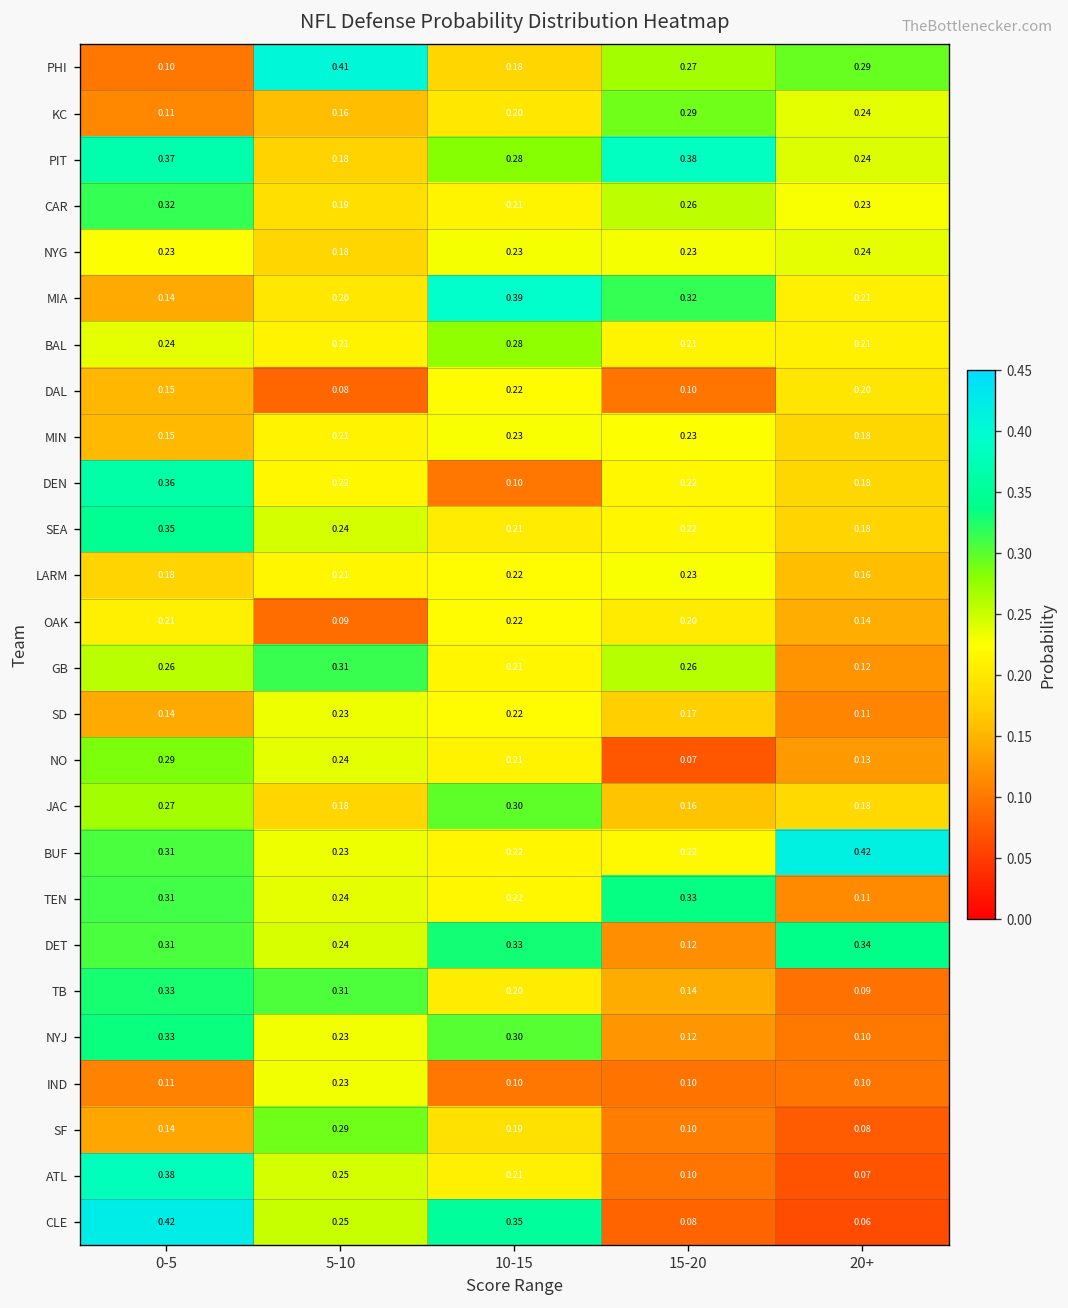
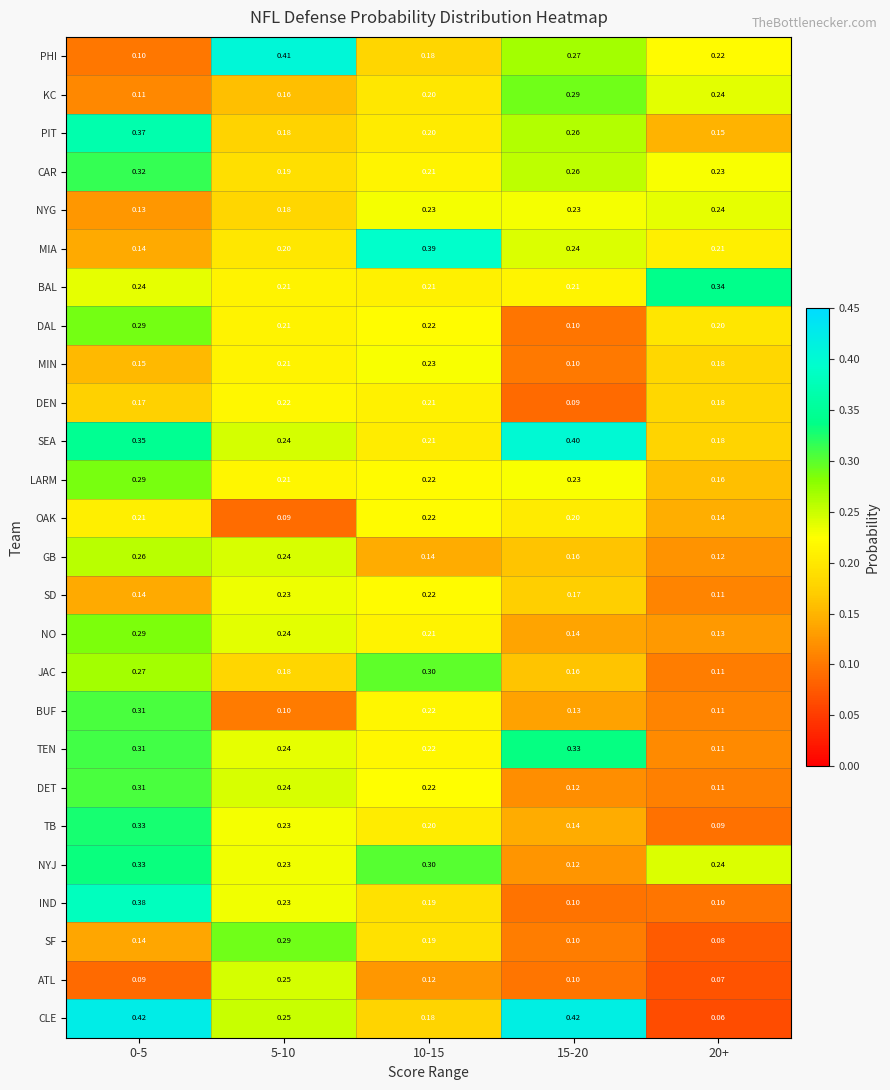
  {
    "PHI": {
      "0-5": 0.10,
      "5-10": 0.41,
      "10-15": 0.18,
      "15-20": 0.27,
-     "20+": 0.29
+     "20+": 0.22
    },
    "KC": {
      "0-5": 0.11,
      "5-10": 0.16,
      "10-15": 0.20,
      "15-20": 0.29,
      "20+": 0.24
    },
    "PIT": {
      "0-5": 0.37,
      "5-10": 0.18,
-     "10-15": 0.28,
-     "15-20": 0.38,
-     "20+": 0.24
+     "10-15": 0.20,
+     "15-20": 0.26,
+     "20+": 0.15
    },
    "CAR": {
      "0-5": 0.32,
      "5-10": 0.19,
      "10-15": 0.21,
      "15-20": 0.26,
      "20+": 0.23
    },
    "NYG": {
-     "0-5": 0.23,
+     "0-5": 0.13,
      "5-10": 0.18,
      "10-15": 0.23,
      "15-20": 0.23,
      "20+": 0.24
    },
    "MIA": {
      "0-5": 0.14,
      "5-10": 0.20,
      "10-15": 0.39,
-     "15-20": 0.32,
+     "15-20": 0.24,
      "20+": 0.21
    },
    "BAL": {
      "0-5": 0.24,
      "5-10": 0.21,
-     "10-15": 0.28,
+     "10-15": 0.21,
      "15-20": 0.21,
-     "20+": 0.21
+     "20+": 0.34
    },
    "DAL": {
-     "0-5": 0.15,
-     "5-10": 0.08,
+     "0-5": 0.29,
+     "5-10": 0.21,
      "10-15": 0.22,
      "15-20": 0.10,
      "20+": 0.20
    },
    "MIN": {
      "0-5": 0.15,
      "5-10": 0.21,
      "10-15": 0.23,
-     "15-20": 0.23,
+     "15-20": 0.10,
      "20+": 0.18
    },
    "DEN": {
-     "0-5": 0.36,
+     "0-5": 0.17,
      "5-10": 0.22,
-     "10-15": 0.10,
-     "15-20": 0.22,
+     "10-15": 0.21,
+     "15-20": 0.09,
      "20+": 0.18
    },
    "SEA": {
      "0-5": 0.35,
      "5-10": 0.24,
      "10-15": 0.21,
-     "15-20": 0.22,
+     "15-20": 0.40,
      "20+": 0.18
    },
    "LARM": {
-     "0-5": 0.18,
+     "0-5": 0.29,
      "5-10": 0.21,
      "10-15": 0.22,
      "15-20": 0.23,
      "20+": 0.16
    },
    "OAK": {
      "0-5": 0.21,
      "5-10": 0.09,
      "10-15": 0.22,
      "15-20": 0.20,
      "20+": 0.14
    },
    "GB": {
      "0-5": 0.26,
-     "5-10": 0.31,
-     "10-15": 0.21,
-     "15-20": 0.26,
+     "5-10": 0.24,
+     "10-15": 0.14,
+     "15-20": 0.16,
      "20+": 0.12
    },
    "SD": {
      "0-5": 0.14,
      "5-10": 0.23,
      "10-15": 0.22,
      "15-20": 0.17,
      "20+": 0.11
    },
    "NO": {
      "0-5": 0.29,
      "5-10": 0.24,
      "10-15": 0.21,
-     "15-20": 0.07,
+     "15-20": 0.14,
      "20+": 0.13
    },
    "JAC": {
      "0-5": 0.27,
      "5-10": 0.18,
      "10-15": 0.30,
      "15-20": 0.16,
-     "20+": 0.18
+     "20+": 0.11
    },
    "BUF": {
      "0-5": 0.31,
-     "5-10": 0.23,
+     "5-10": 0.10,
      "10-15": 0.22,
-     "15-20": 0.22,
-     "20+": 0.42
+     "15-20": 0.13,
+     "20+": 0.11
    },
    "TEN": {
      "0-5": 0.31,
      "5-10": 0.24,
      "10-15": 0.22,
      "15-20": 0.33,
      "20+": 0.11
    },
    "DET": {
      "0-5": 0.31,
      "5-10": 0.24,
-     "10-15": 0.33,
+     "10-15": 0.22,
      "15-20": 0.12,
-     "20+": 0.34
+     "20+": 0.11
    },
    "TB": {
      "0-5": 0.33,
-     "5-10": 0.31,
+     "5-10": 0.23,
      "10-15": 0.20,
      "15-20": 0.14,
      "20+": 0.09
    },
    "NYJ": {
      "0-5": 0.33,
      "5-10": 0.23,
      "10-15": 0.30,
      "15-20": 0.12,
-     "20+": 0.10
+     "20+": 0.24
    },
    "IND": {
-     "0-5": 0.11,
+     "0-5": 0.38,
      "5-10": 0.23,
-     "10-15": 0.10,
+     "10-15": 0.19,
      "15-20": 0.10,
      "20+": 0.10
    },
    "SF": {
      "0-5": 0.14,
      "5-10": 0.29,
      "10-15": 0.19,
      "15-20": 0.10,
      "20+": 0.08
    },
    "ATL": {
-     "0-5": 0.38,
+     "0-5": 0.09,
      "5-10": 0.25,
-     "10-15": 0.21,
+     "10-15": 0.12,
      "15-20": 0.10,
      "20+": 0.07
    },
    "CLE": {
      "0-5": 0.42,
      "5-10": 0.25,
-     "10-15": 0.35,
-     "15-20": 0.08,
+     "10-15": 0.18,
+     "15-20": 0.42,
      "20+": 0.06
    }
  }
